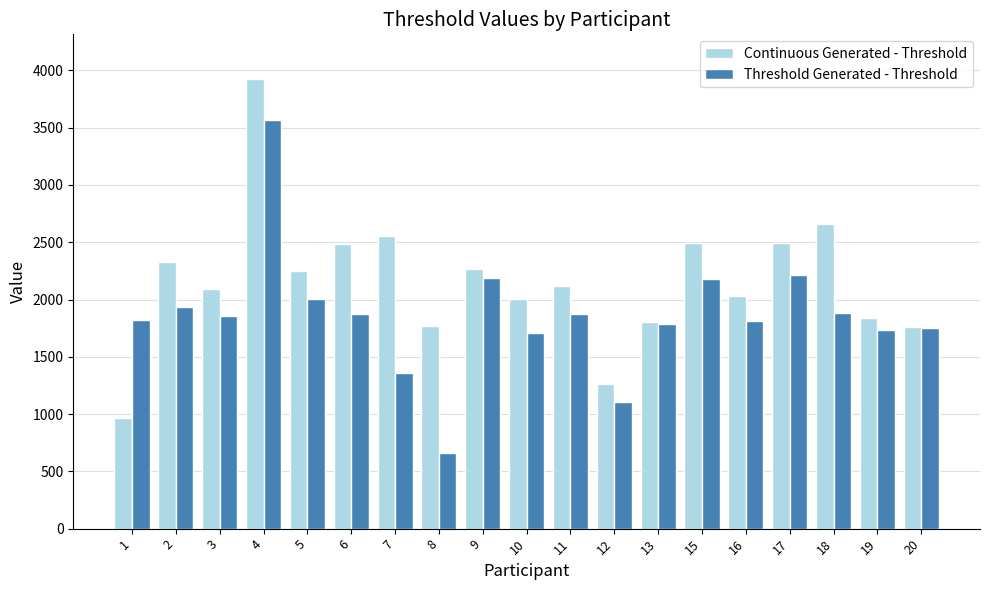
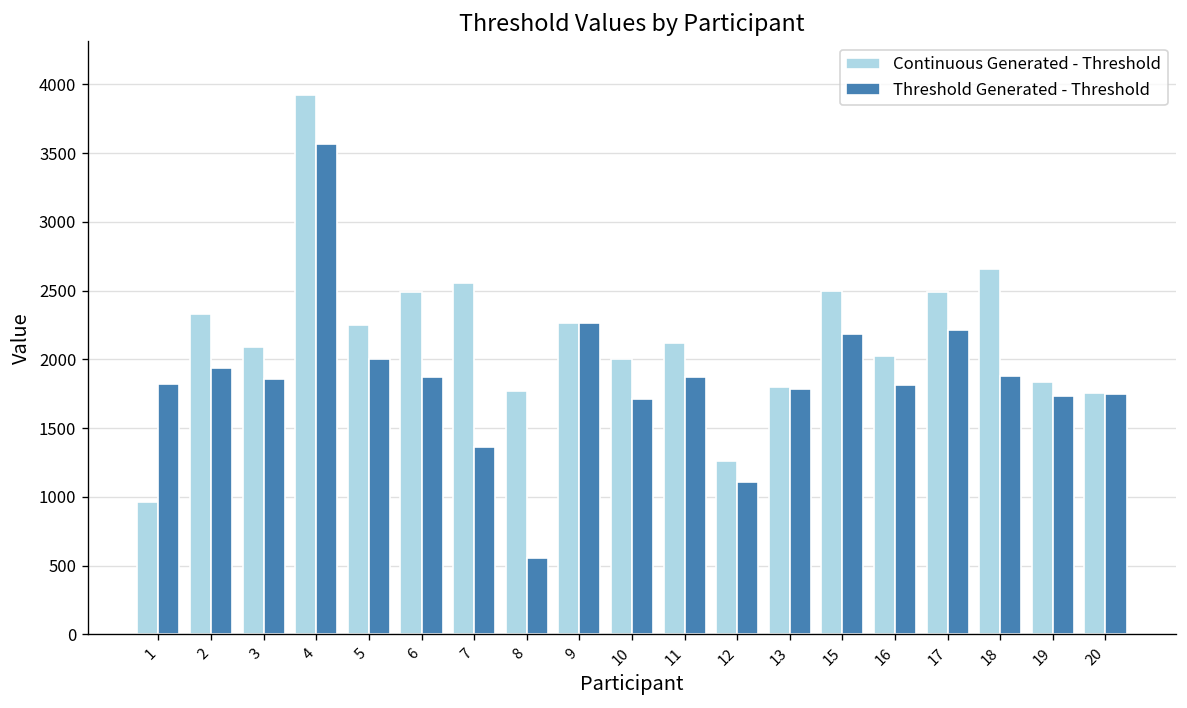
  {
    "Continuous Generated - Threshold": {
      "1": 970,
      "2": 2330,
      "3": 2090,
      "4": 3920,
      "5": 2250,
      "6": 2490,
      "7": 2550,
      "8": 1770,
      "9": 2270,
      "10": 2000,
      "11": 2120,
      "12": 1260,
      "13": 1800,
      "15": 2500,
      "16": 2030,
      "17": 2490,
      "18": 2660,
      "19": 1830,
      "20": 1760
    },
    "Threshold Generated - Threshold": {
      "1": 1820,
      "2": 1940,
      "3": 1860,
      "4": 3560,
      "5": 2000,
      "6": 1870,
      "7": 1360,
-     "8": 660,
-     "9": 2190,
+     "8": 560,
+     "9": 2270,
      "10": 1710,
      "11": 1870,
      "12": 1110,
      "13": 1790,
      "15": 2180,
      "16": 1810,
      "17": 2210,
      "18": 1880,
      "19": 1740,
      "20": 1750
    }
  }
